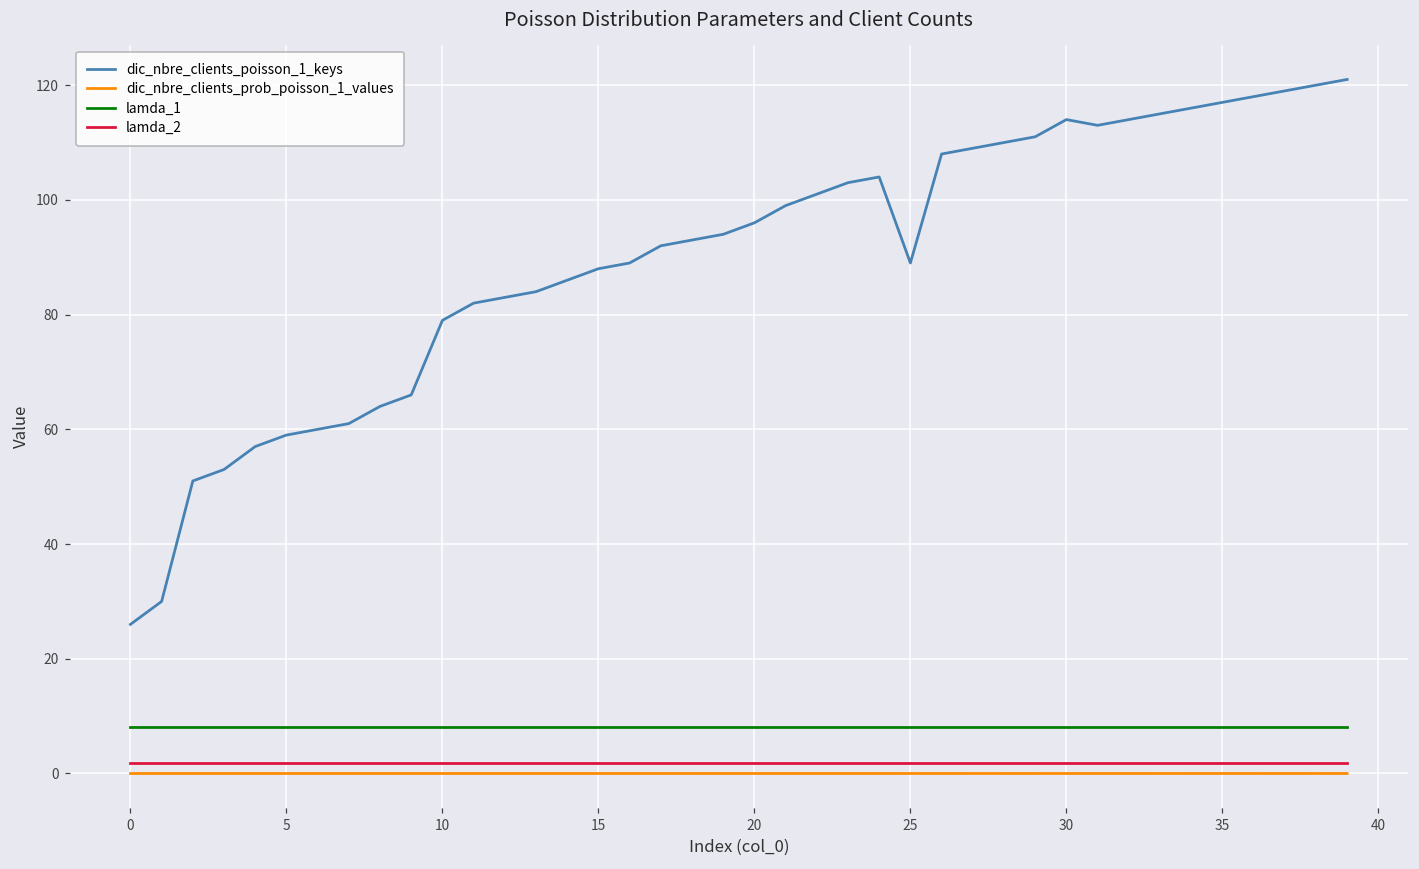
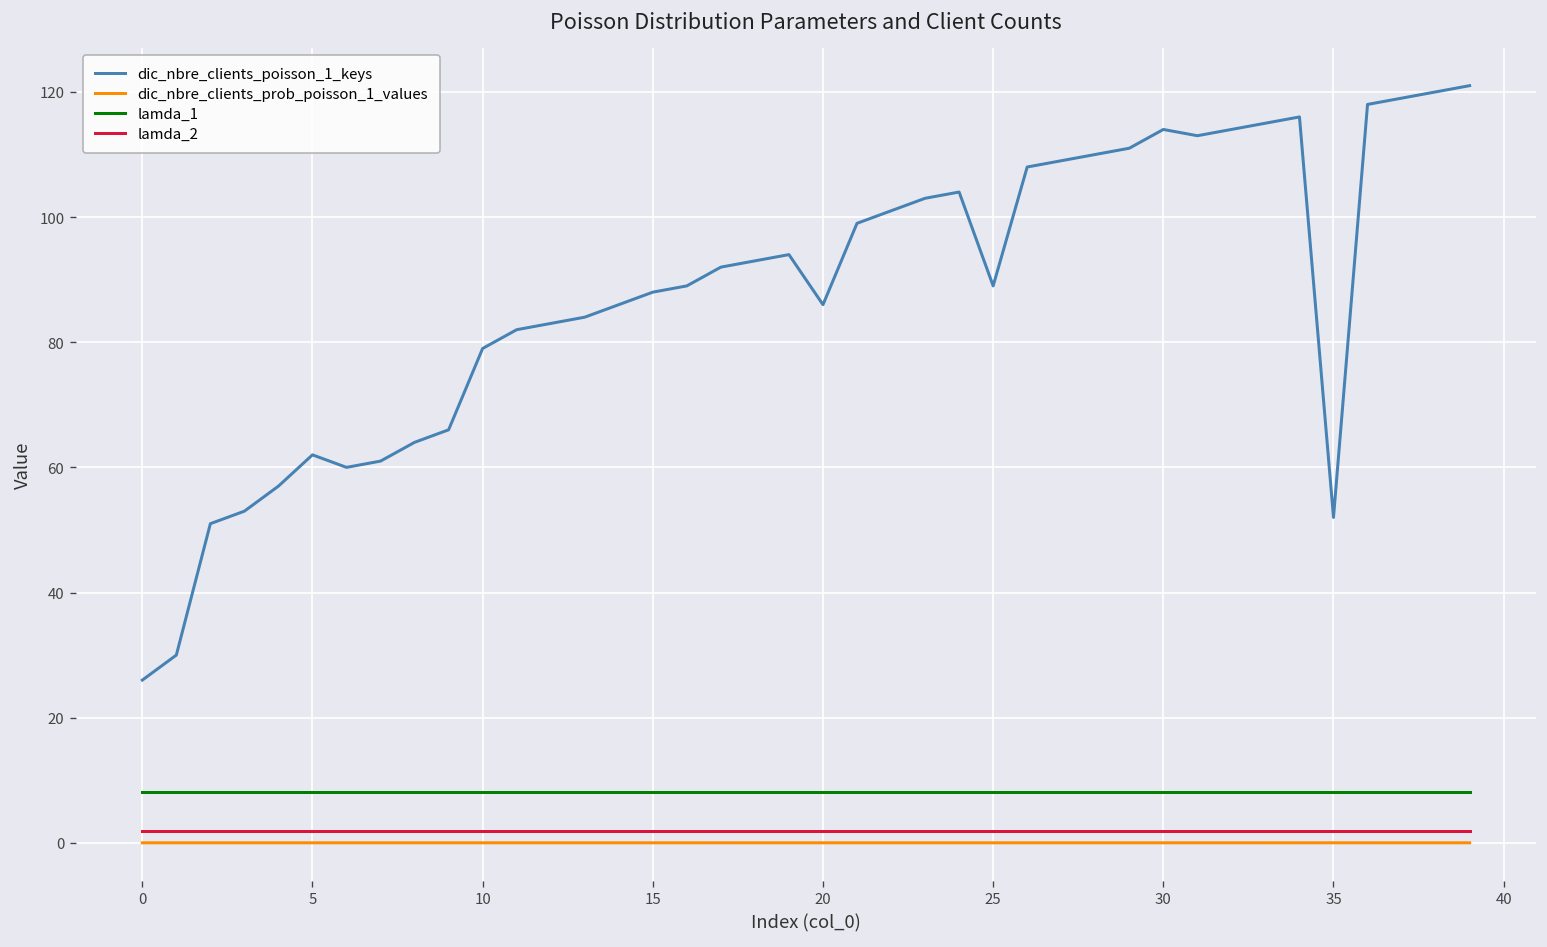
  {
    "dic_nbre_clients_poisson_1_keys": {
      "0": 26,
-     "5": 59,
+     "5": 62,
      "10": 79,
      "15": 88,
-     "20": 96,
+     "20": 86,
      "25": 89,
      "30": 114,
-     "35": 117
+     "35": 52
    },
    "dic_nbre_clients_prob_poisson_1_values": {
      "0": 0,
      "5": 0,
      "10": 0,
      "15": 0,
      "20": 0,
      "25": 0,
      "30": 0,
      "35": 0
    },
    "lamda_1": {
      "0": 8,
      "5": 8,
      "10": 8,
      "15": 8,
      "20": 8,
      "25": 8,
      "30": 8,
      "35": 8
    },
    "lamda_2": {
      "0": 2,
      "5": 2,
      "10": 2,
      "15": 2,
      "20": 2,
      "25": 2,
      "30": 2,
      "35": 2
    }
  }
